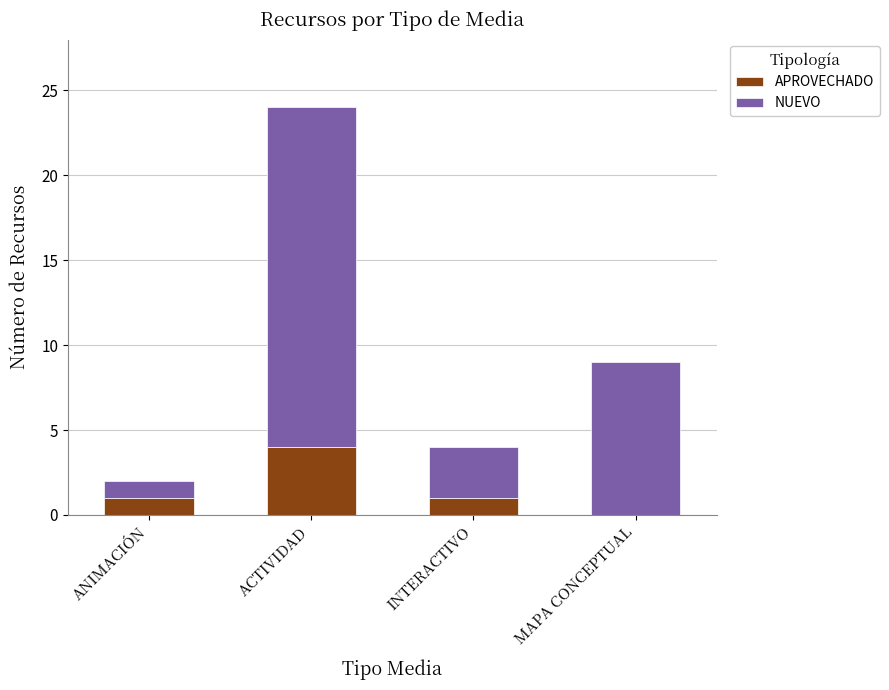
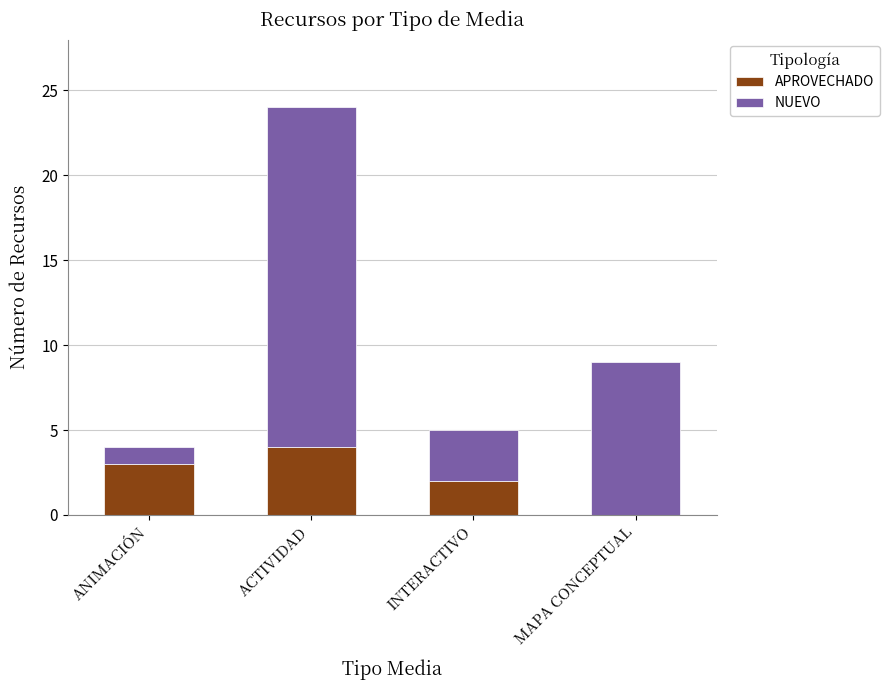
  {
    "APROVECHADO": {
-     "ANIMACIÓN": 1,
+     "ANIMACIÓN": 3,
      "ACTIVIDAD": 4,
-     "INTERACTIVO": 1,
+     "INTERACTIVO": 2,
      "MAPA CONCEPTUAL": 0
    }
  }
